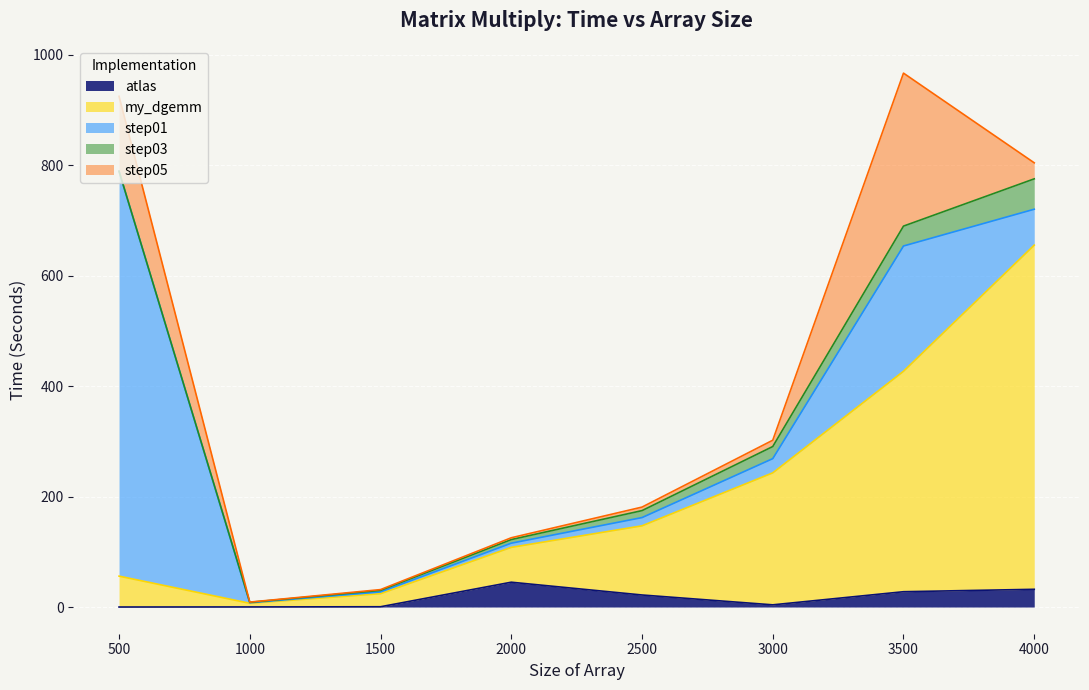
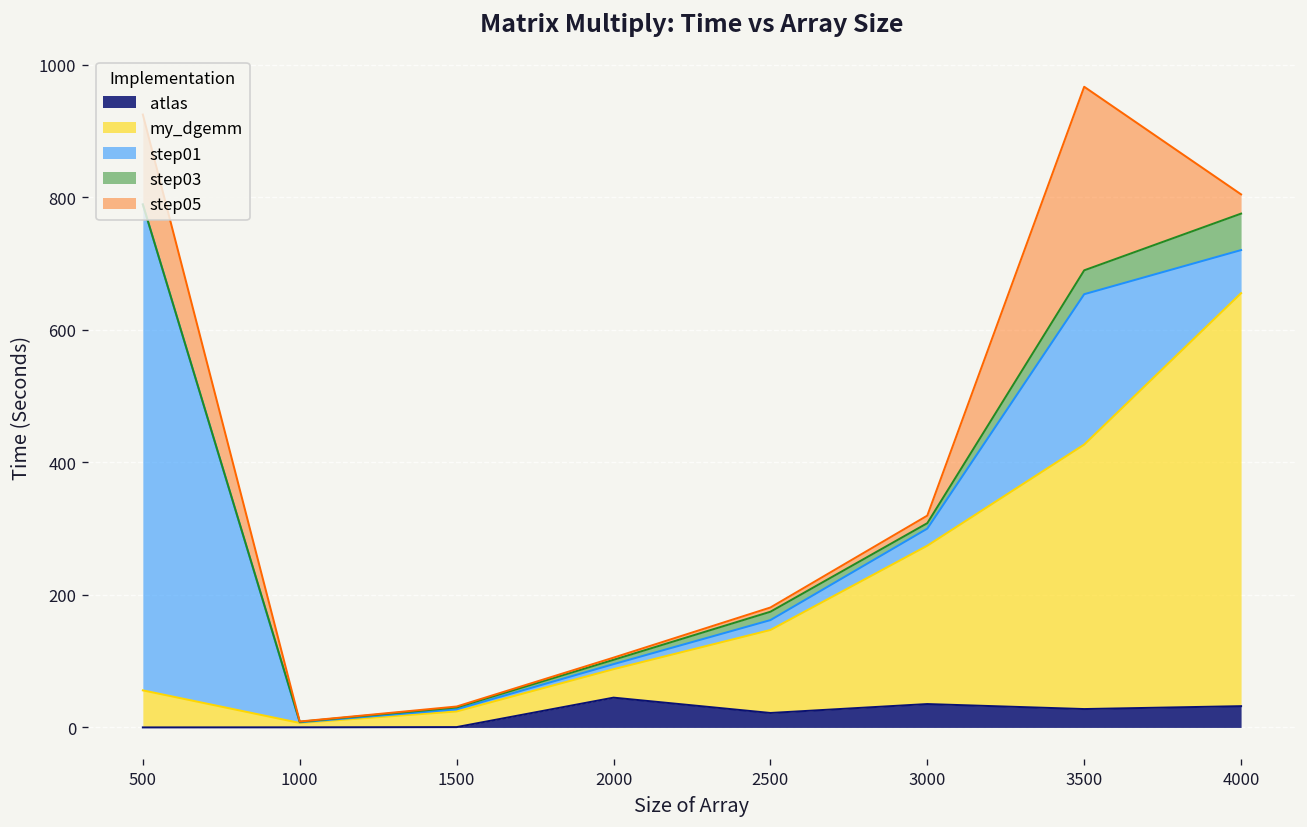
  {
    "atlas": {
      "500": 0,
      "1000": 0,
      "1500": 0,
      "2000": 40,
      "2500": 20,
-     "3000": 0,
+     "3000": 40,
      "3500": 30,
      "4000": 30
    },
    "my_dgemm": {
      "500": 60,
-     "2000": 60,
+     "2000": 40,
      "2500": 130,
      "3000": 240,
      "3500": 400,
      "4000": 620
    },
    "step01": {
      "2000": 10,
      "2500": 10,
      "3000": 30,
      "3500": 230,
      "4000": 70
    },
    "step03": {
      "2500": 10,
-     "3000": 20,
+     "3000": 10,
      "3500": 40,
      "4000": 60
    },
    "step05": {
      "2500": 10,
      "3000": 10,
      "3500": 280,
      "4000": 30
    }
  }
